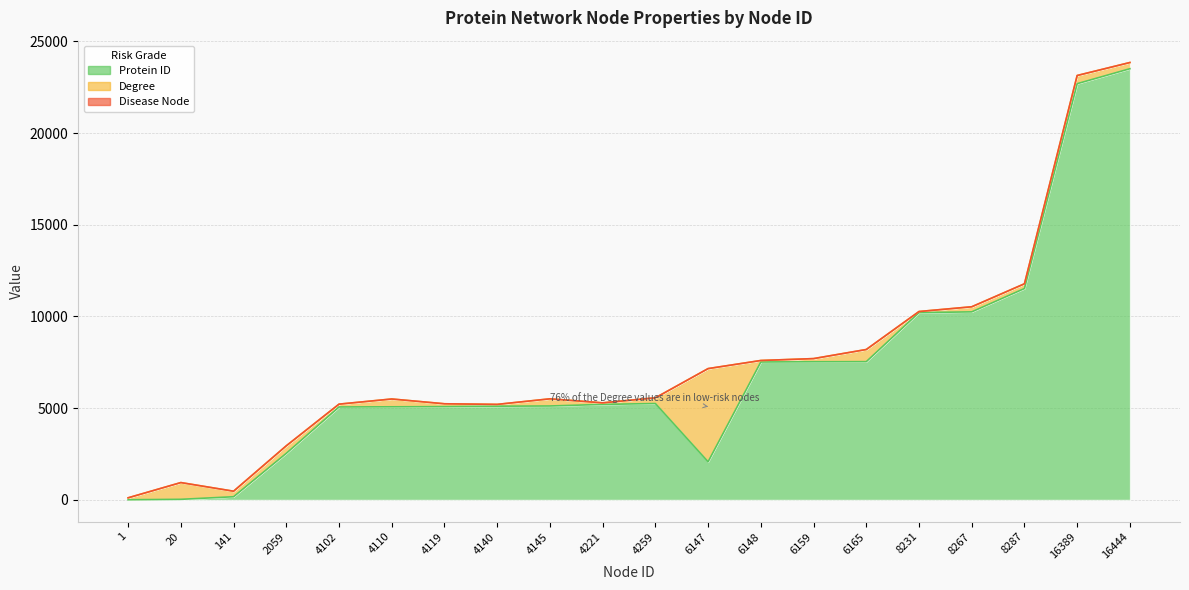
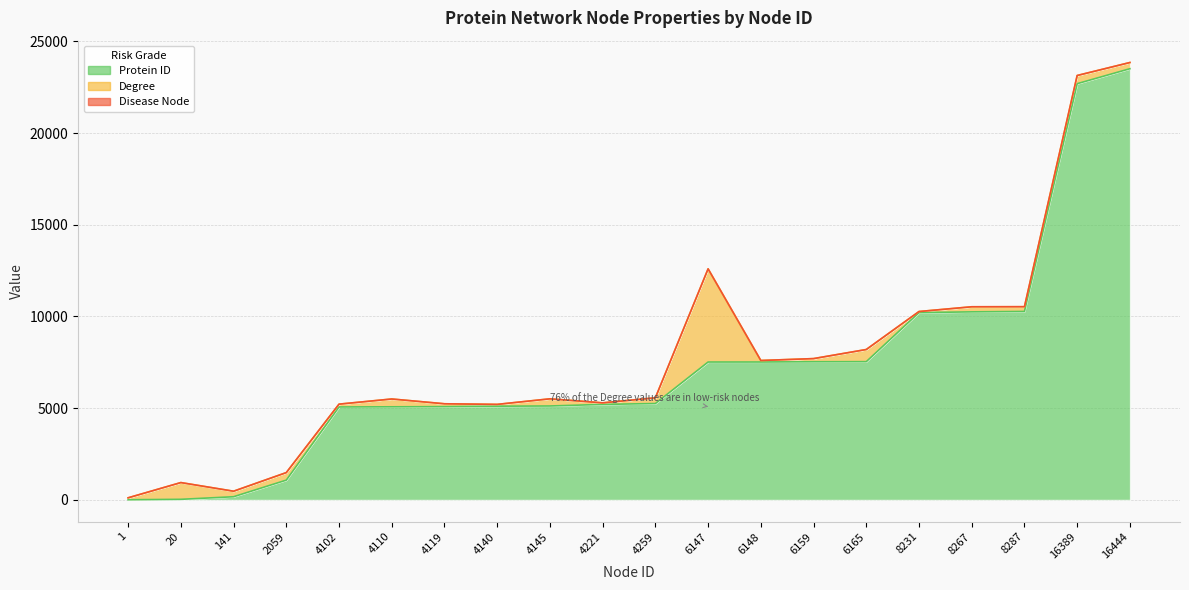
  {
    "Protein ID": {
      "20": 0,
      "141": 200,
-     "2059": 2500,
+     "2059": 1100,
      "4102": 5100,
      "4110": 5100,
      "4119": 5100,
-     "6147": 2100,
+     "6147": 7500,
      "6159": 7500,
      "6165": 7500,
      "8267": 10300,
-     "8287": 11500,
+     "8287": 10300,
      "16389": 22700,
      "16444": 23500
    }
  }
